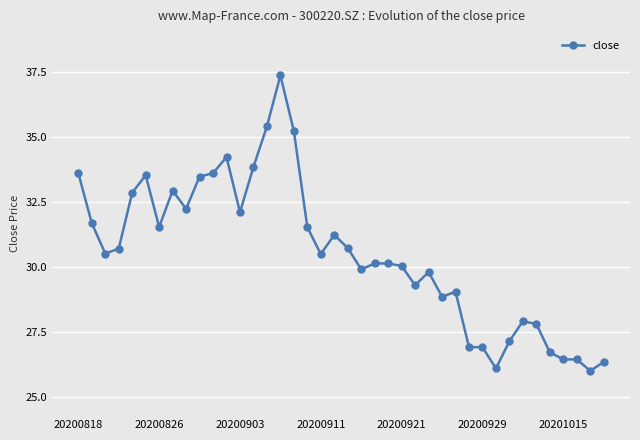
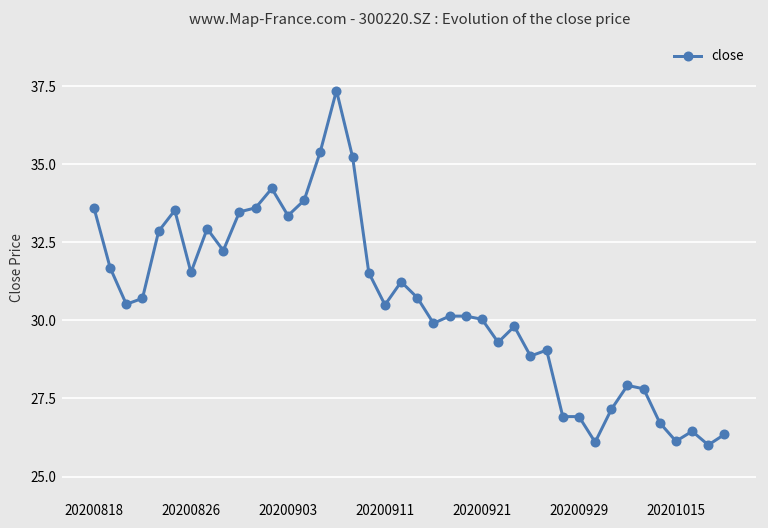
  {
    "20200818": 33.6,
    "20200826": 31.5,
-   "20200903": 32.1,
+   "20200903": 33.4,
    "20200911": 30.5,
    "20200921": 30.0,
    "20200929": 26.9,
-   "20201015": 26.5
+   "20201015": 26.1
  }
